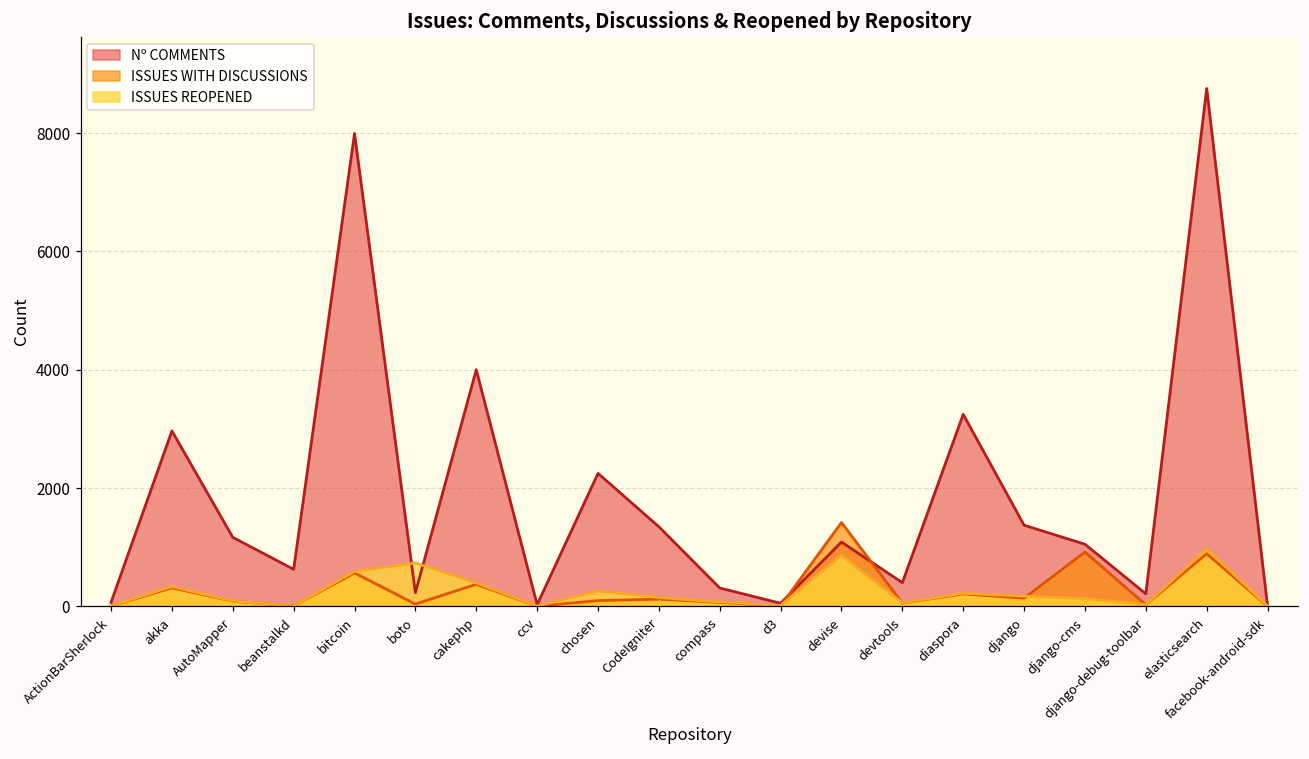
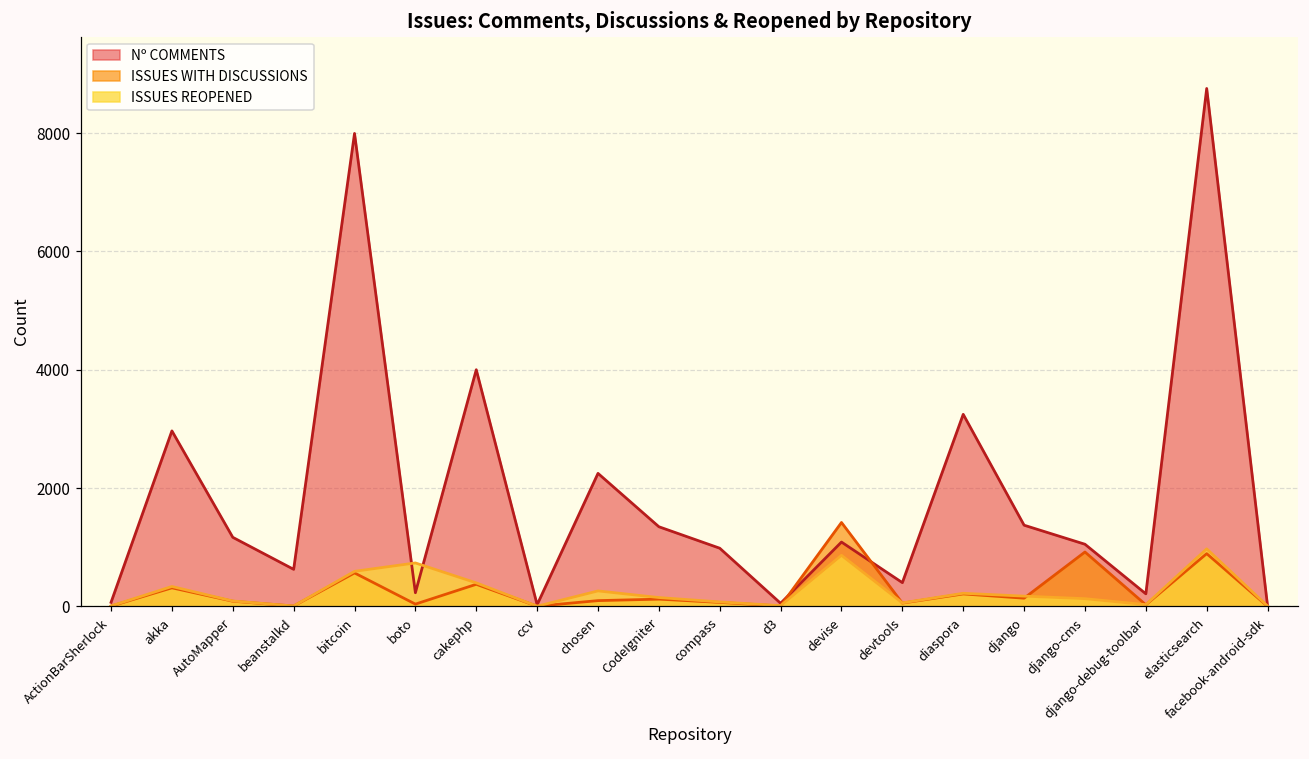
  {
    "Nº COMMENTS": {
      "ActionBarSherlock": 100,
      "akka": 3000,
      "AutoMapper": 1200,
      "beanstalkd": 600,
      "bitcoin": 8000,
      "boto": 200,
      "cakephp": 4000,
      "chosen": 2200,
      "CodeIgniter": 1300,
-     "compass": 300,
+     "compass": 1000,
      "devise": 1100,
      "devtools": 400,
      "diaspora": 3200,
      "django": 1400,
      "django-cms": 1100,
      "django-debug-toolbar": 200,
      "elasticsearch": 8800
    },
    "ISSUES WITH DISCUSSIONS": {
      "boto": 0,
      "chosen": 100,
      "devise": 1400,
      "django-cms": 900,
      "elasticsearch": 900
    },
    "ISSUES REOPENED": {
      "boto": 700,
      "chosen": 300,
      "devise": 900,
      "django-cms": 100,
      "elasticsearch": 1000
    }
  }
